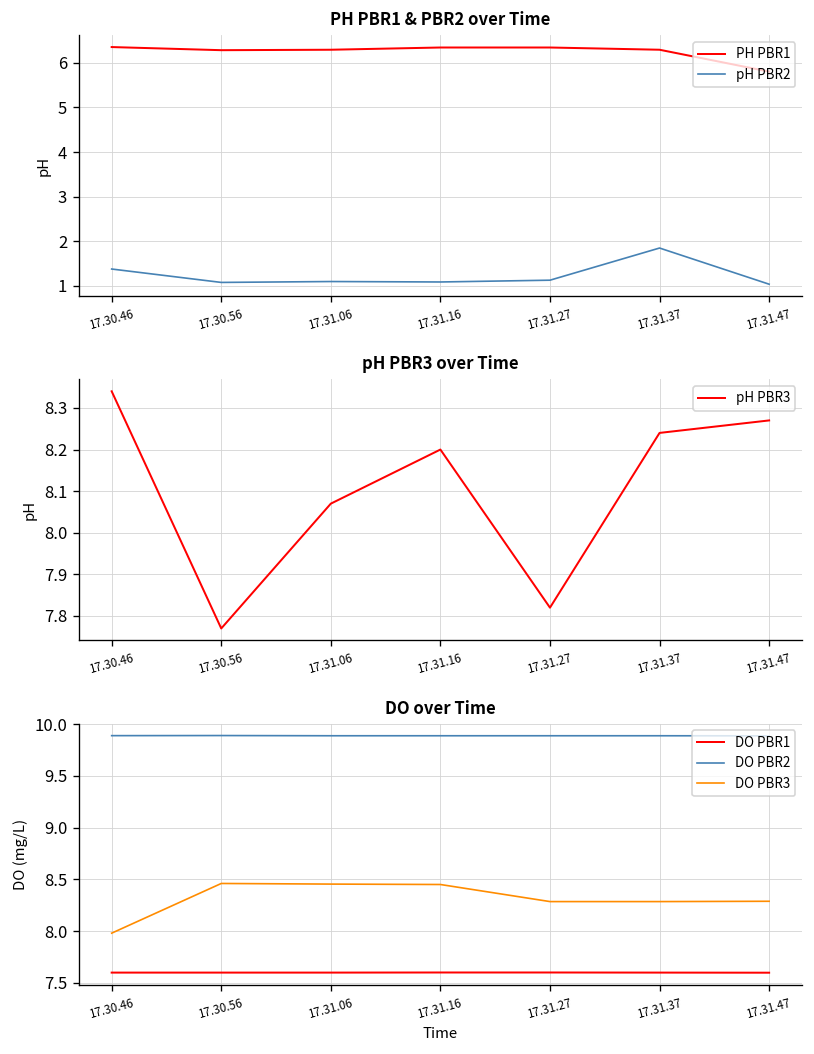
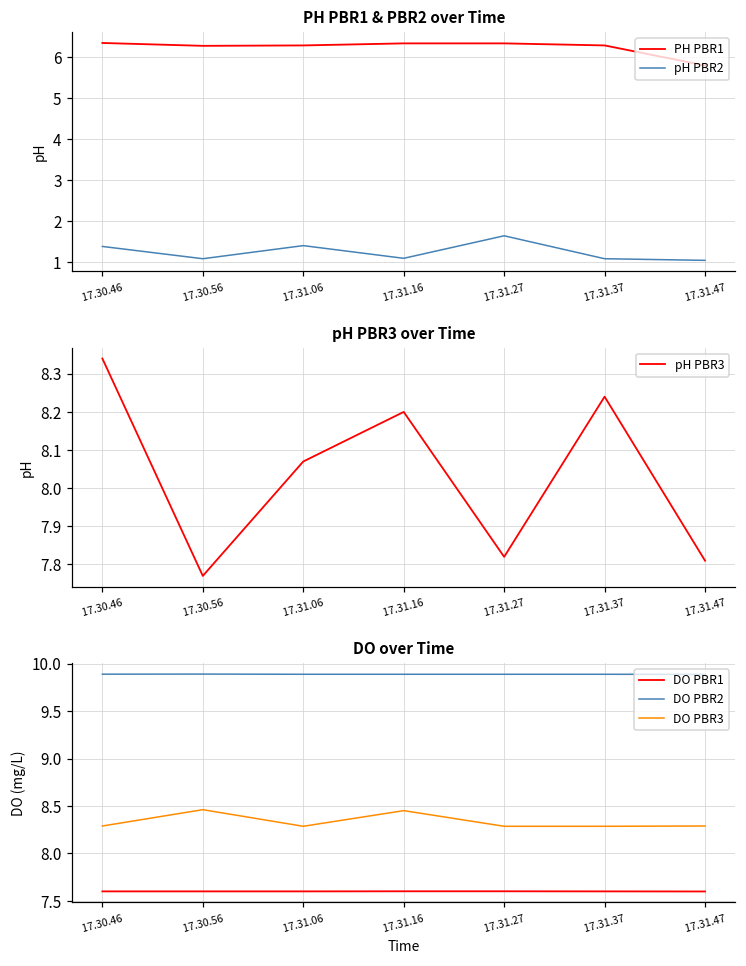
  {
    "PH PBR1 & PBR2 over Time": {
      "PH PBR1": {
        "17.30.46": 6.4,
        "17.30.56": 6.3,
        "17.31.06": 6.3,
        "17.31.16": 6.3,
        "17.31.27": 6.3,
        "17.31.37": 6.3
      },
      "pH PBR2": {
        "17.30.46": 1.4,
        "17.30.56": 1.1,
-       "17.31.06": 1.1,
+       "17.31.06": 1.4,
        "17.31.16": 1.1,
-       "17.31.27": 1.1,
-       "17.31.37": 1.9,
+       "17.31.27": 1.6,
+       "17.31.37": 1.1,
        "17.31.47": 1.0
      }
    },
    "pH PBR3 over Time": {
      "17.30.46": 8.34,
      "17.30.56": 7.77,
      "17.31.06": 8.07,
      "17.31.16": 8.20,
      "17.31.27": 7.82,
      "17.31.37": 8.24,
-     "17.31.47": 8.27
+     "17.31.47": 7.81
    },
    "DO over Time": {
      "DO PBR1": {
        "17.30.46": 7.6,
        "17.30.56": 7.6,
        "17.31.06": 7.6,
        "17.31.16": 7.6,
        "17.31.27": 7.6,
        "17.31.37": 7.6,
        "17.31.47": 7.6
      },
      "DO PBR2": {
        "17.30.46": 9.9,
        "17.30.56": 9.9,
        "17.31.06": 9.9,
        "17.31.16": 9.9,
        "17.31.27": 9.9,
        "17.31.37": 9.9
      },
      "DO PBR3": {
-       "17.30.46": 8.0,
+       "17.30.46": 8.3,
        "17.30.56": 8.5,
-       "17.31.06": 8.5,
+       "17.31.06": 8.3,
        "17.31.16": 8.5,
        "17.31.27": 8.3,
        "17.31.37": 8.3,
        "17.31.47": 8.3
      }
    }
  }
